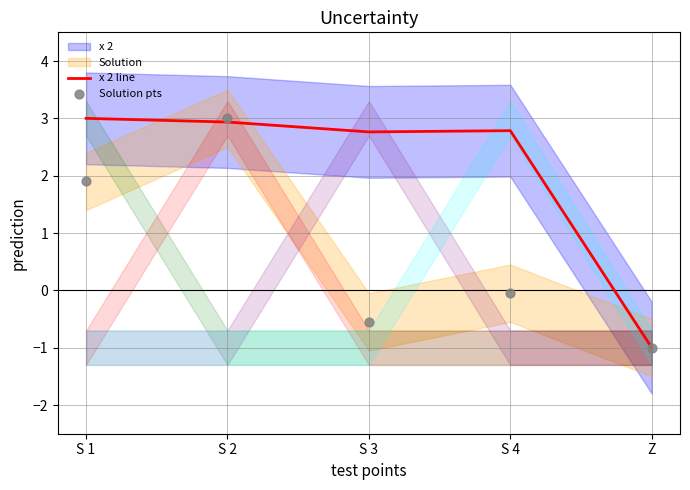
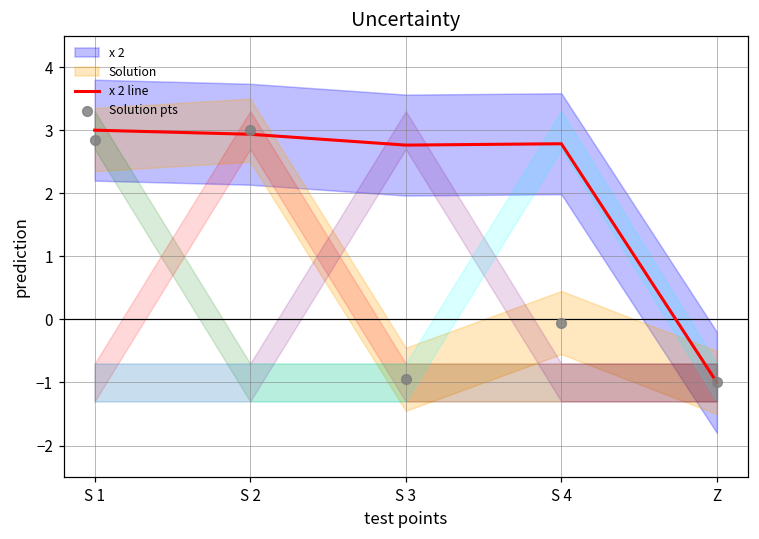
  {
    "Solution pts": {
-     "S 1": 1.9,
-     "S 3": -0.6
+     "S 1": 2.9,
+     "S 3": -1.0
    }
  }
